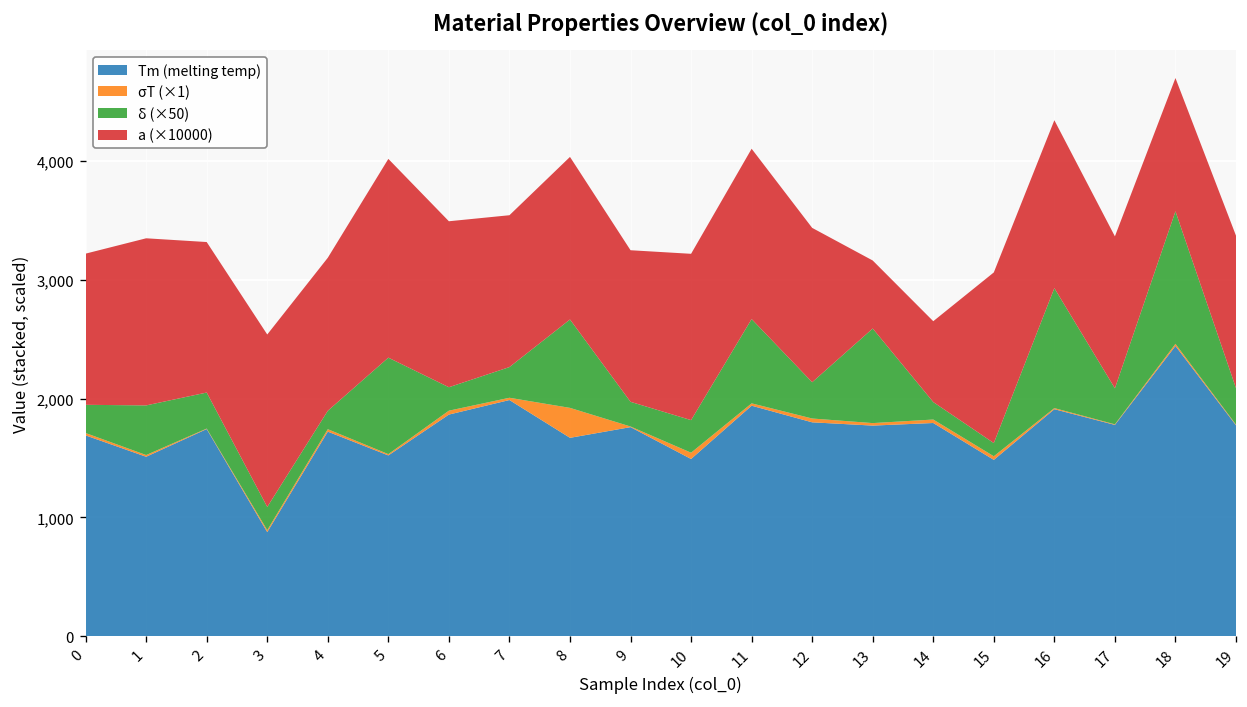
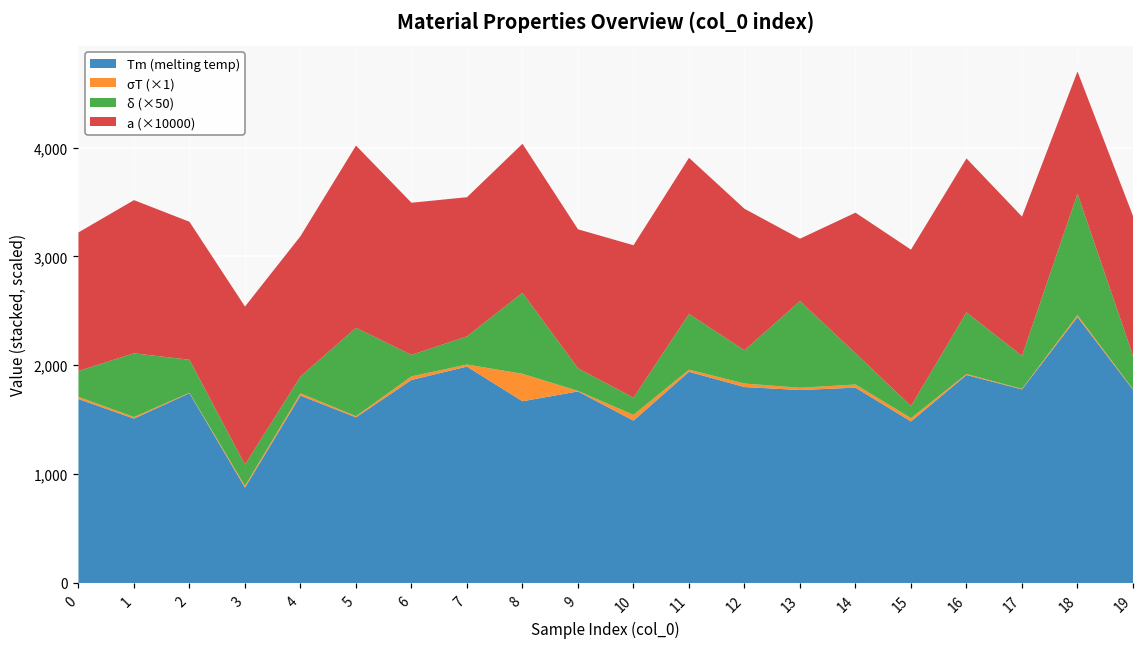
  {
    "Tm (melting temp)": {
      "6": "1,900",
      "8": "1,700",
      "10": "1,500",
      "12": "1,800",
      "14": "1,800",
      "15": "1,500"
    },
    "σT (×1)": {
      "6": "0",
      "8": "300",
      "10": "100",
      "12": "0",
      "14": "0",
      "15": "0"
    },
    "δ (×50)": {
      "0": "200",
-     "1": "400",
+     "1": "600",
      "2": "300",
      "3": "200",
      "4": "200",
      "5": "800",
      "6": "200",
      "7": "300",
      "8": "700",
      "9": "200",
-     "10": "300",
-     "11": "700",
+     "10": "200",
+     "11": "500",
      "12": "300",
      "13": "800",
-     "14": "100",
+     "14": "300",
      "15": "100",
-     "16": "1,000",
+     "16": "600",
      "17": "300",
      "18": "1,100",
      "19": "300"
    },
    "a (×10000)": {
      "0": "1,300",
      "1": "1,400",
      "2": "1,300",
      "3": "1,500",
      "4": "1,300",
      "5": "1,700",
      "6": "1,400",
      "7": "1,300",
      "8": "1,400",
      "9": "1,300",
      "10": "1,400",
      "11": "1,400",
      "12": "1,300",
      "13": "600",
-     "14": "700",
+     "14": "1,300",
      "15": "1,400",
      "16": "1,400",
      "17": "1,300",
      "18": "1,100",
      "19": "1,300"
    }
  }
